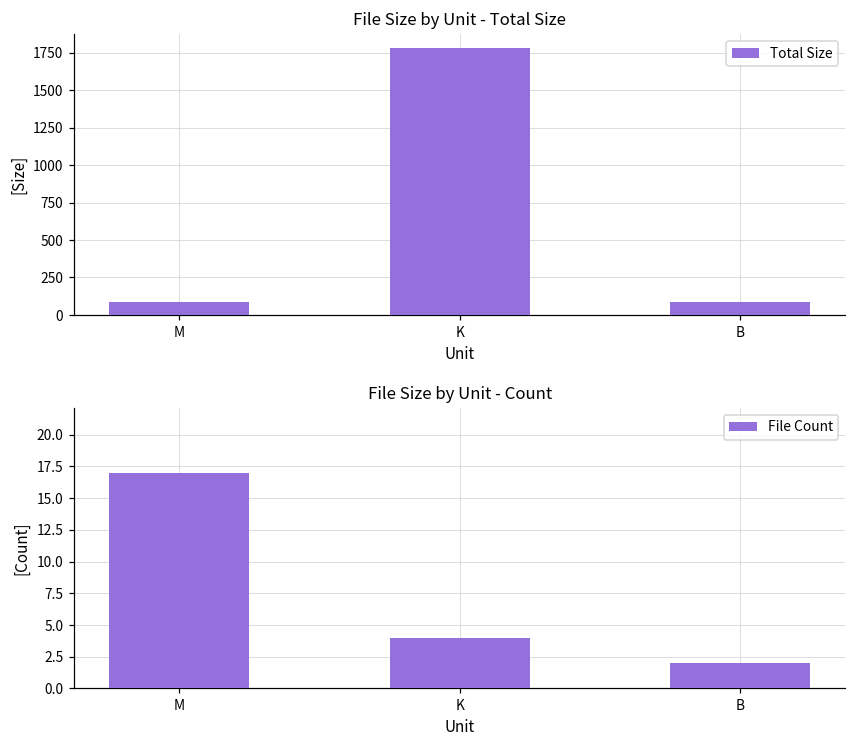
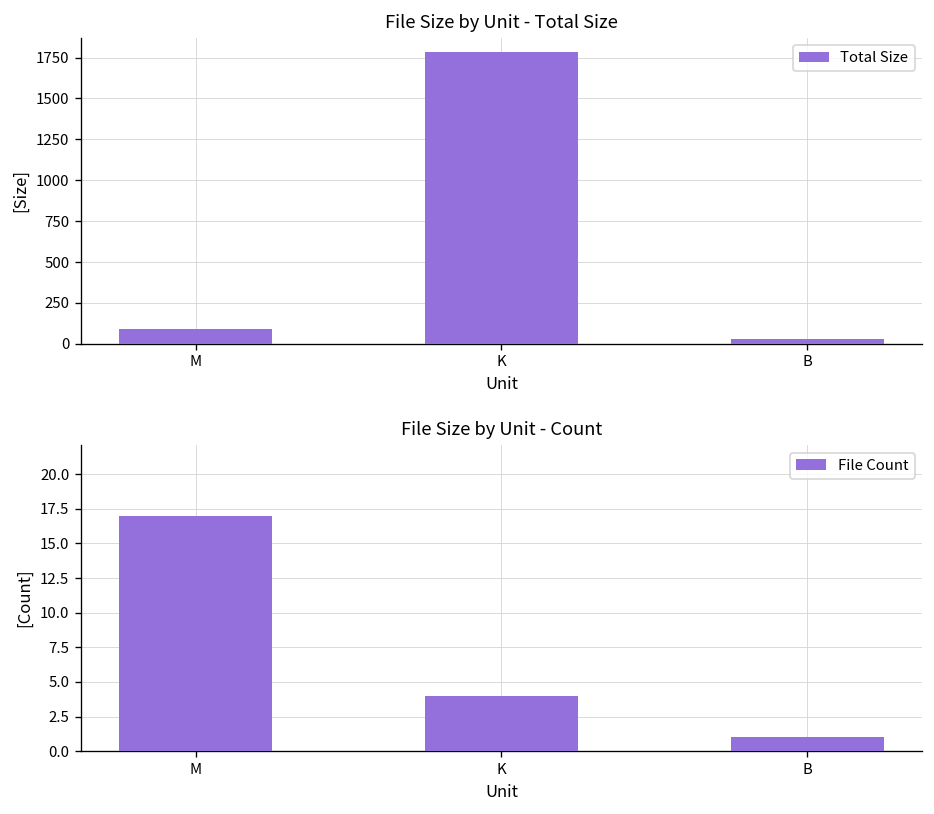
  {
    "File Size by Unit - Total Size": {
      "M": 90,
      "K": 1780,
-     "B": 90
+     "B": 30
    },
    "File Size by Unit - Count": {
      "M": 17,
      "K": 4,
-     "B": 2
+     "B": 1
    }
  }
